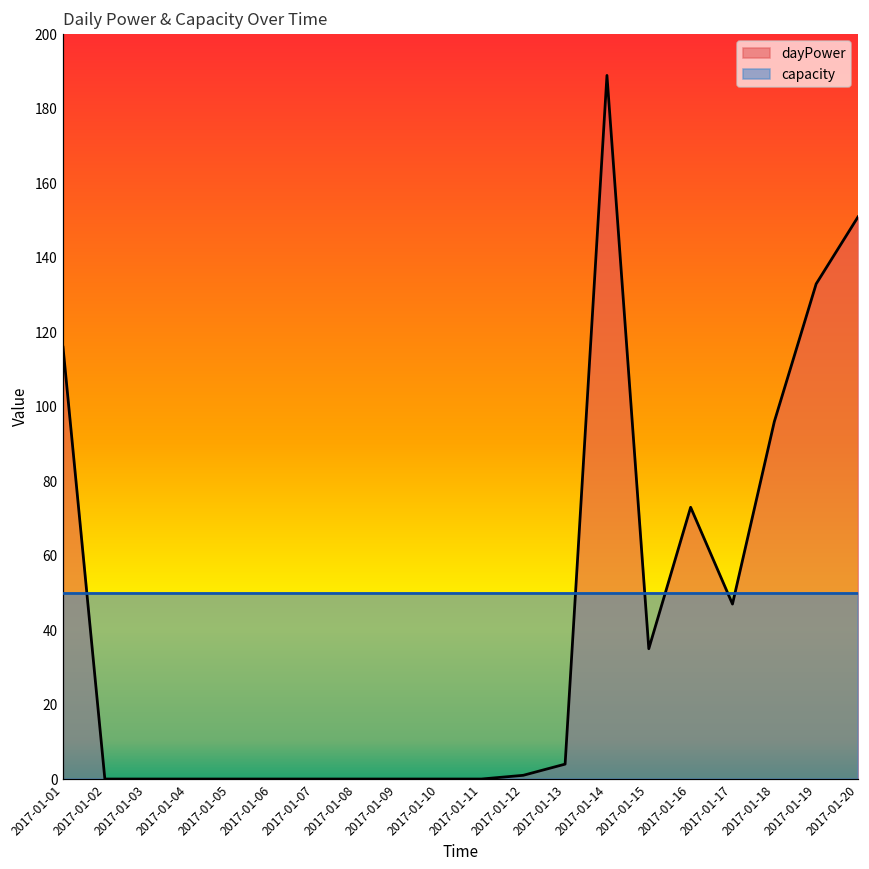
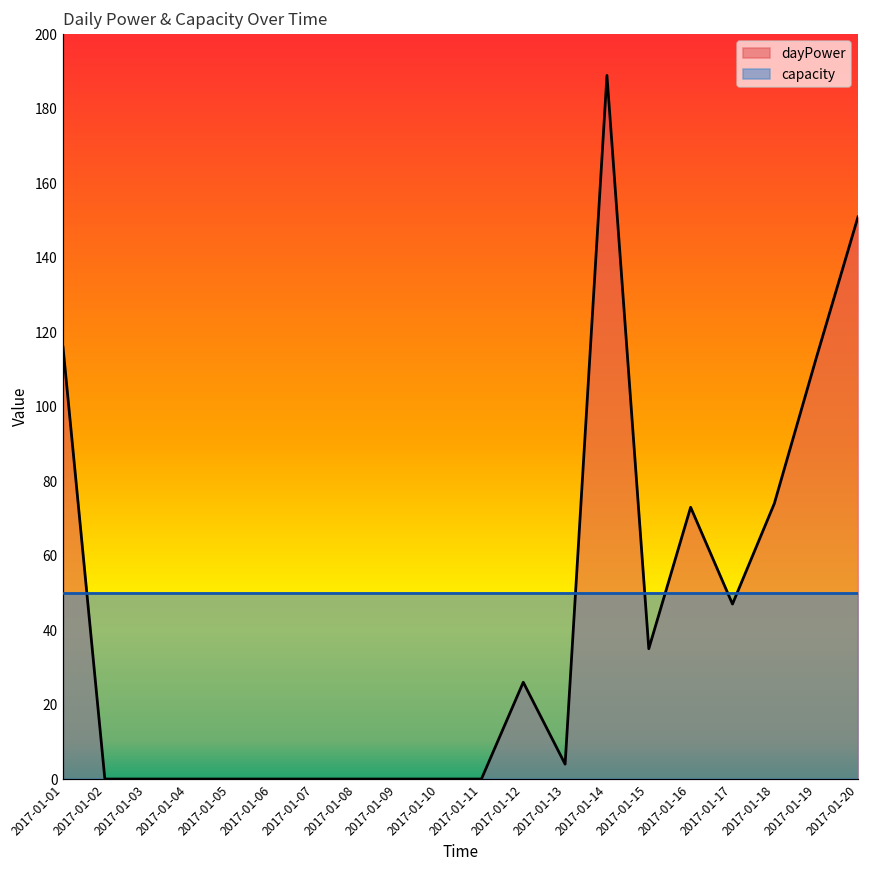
  {
    "dayPower": {
      "2017-01-01": 116,
      "2017-01-02": 0,
      "2017-01-03": 0,
      "2017-01-04": 0,
      "2017-01-05": 0,
      "2017-01-06": 0,
      "2017-01-07": 0,
      "2017-01-08": 0,
      "2017-01-09": 0,
      "2017-01-10": 0,
      "2017-01-11": 0,
-     "2017-01-12": 1,
+     "2017-01-12": 26,
      "2017-01-13": 4,
      "2017-01-14": 189,
      "2017-01-15": 35,
      "2017-01-16": 73,
      "2017-01-17": 47,
-     "2017-01-18": 96,
-     "2017-01-19": 133,
+     "2017-01-18": 74,
+     "2017-01-19": 113,
      "2017-01-20": 151
    },
    "capacity": {
      "2017-01-01": 50,
      "2017-01-02": 50,
      "2017-01-03": 50,
      "2017-01-04": 50,
      "2017-01-05": 50,
      "2017-01-06": 50,
      "2017-01-07": 50,
      "2017-01-08": 50,
      "2017-01-09": 50,
      "2017-01-10": 50,
      "2017-01-11": 50,
      "2017-01-12": 50,
      "2017-01-13": 50,
      "2017-01-14": 50,
      "2017-01-15": 50,
      "2017-01-16": 50,
      "2017-01-17": 50,
      "2017-01-18": 50,
      "2017-01-19": 50,
      "2017-01-20": 50
    }
  }
